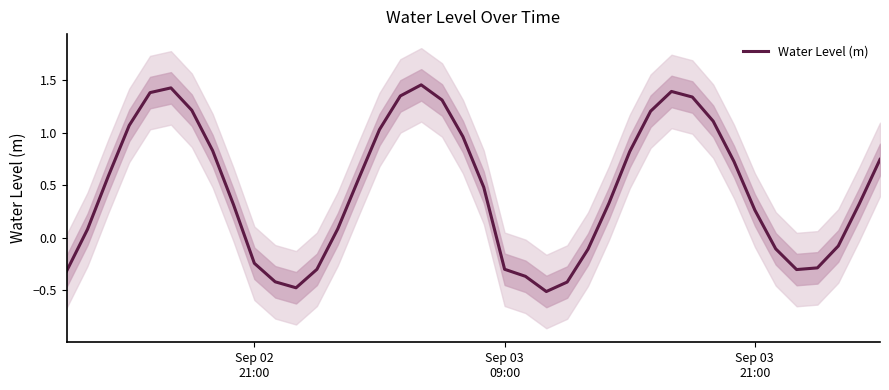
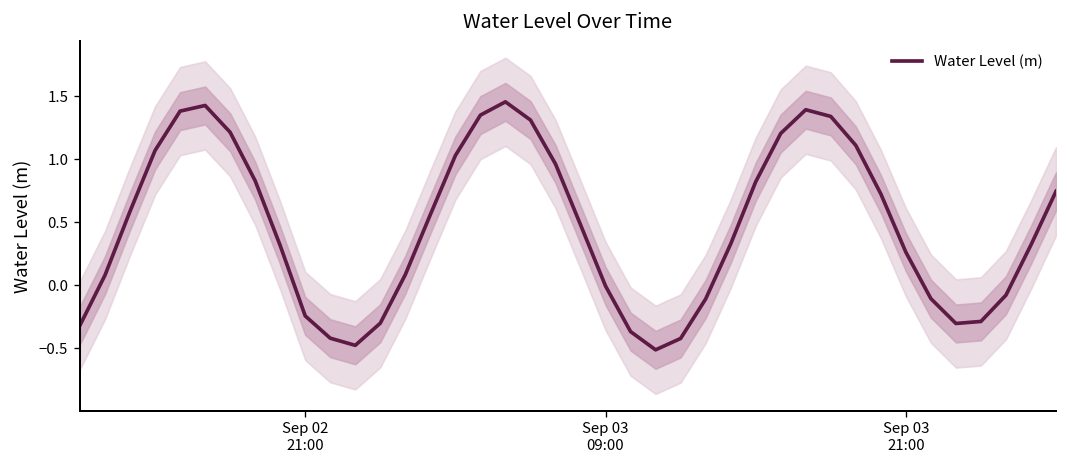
  {
    "Water Level (m)": {
      "Sep 02 21:00": -0.25,
-     "Sep 03 09:00": -0.30,
+     "Sep 03 09:00": -0.01,
      "Sep 03 21:00": 0.26
    }
  }
